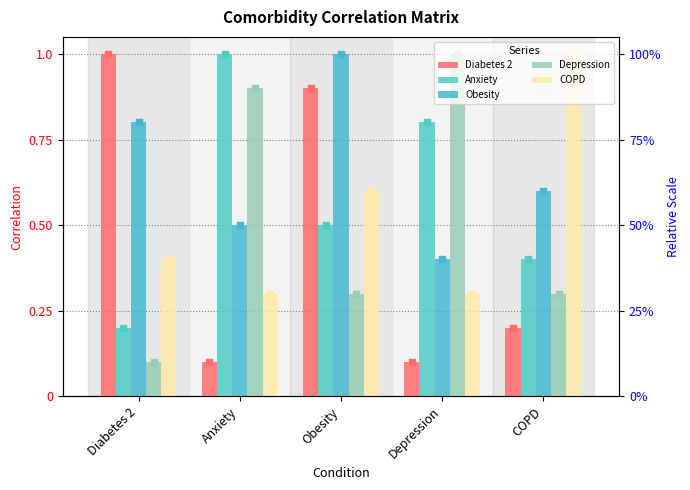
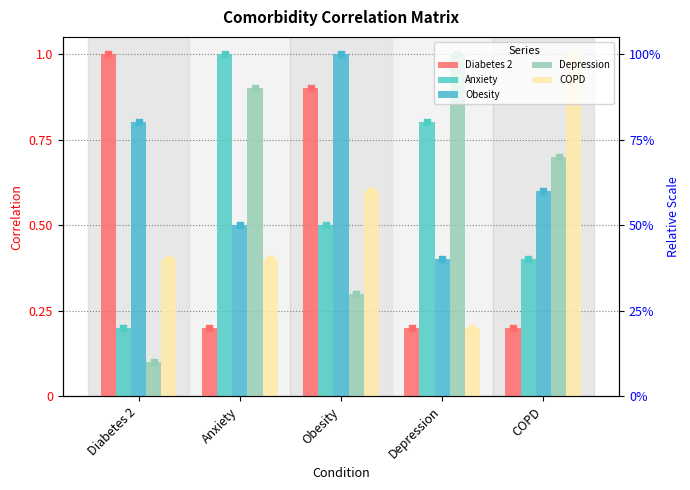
  {
    "Diabetes 2": {
      "Diabetes 2": 1.0,
-     "Anxiety": 0.1,
+     "Anxiety": 0.2,
      "Obesity": 0.9,
-     "Depression": 0.1,
+     "Depression": 0.2,
      "COPD": 0.2
    },
    "Depression": {
      "Diabetes 2": 0.1,
      "Anxiety": 0.9,
      "Obesity": 0.3,
-     "COPD": 0.3
+     "COPD": 0.7
    },
    "COPD": {
      "Diabetes 2": 0.4,
-     "Anxiety": 0.3,
+     "Anxiety": 0.4,
      "Obesity": 0.6,
-     "Depression": 0.3
+     "Depression": 0.2
    }
  }
